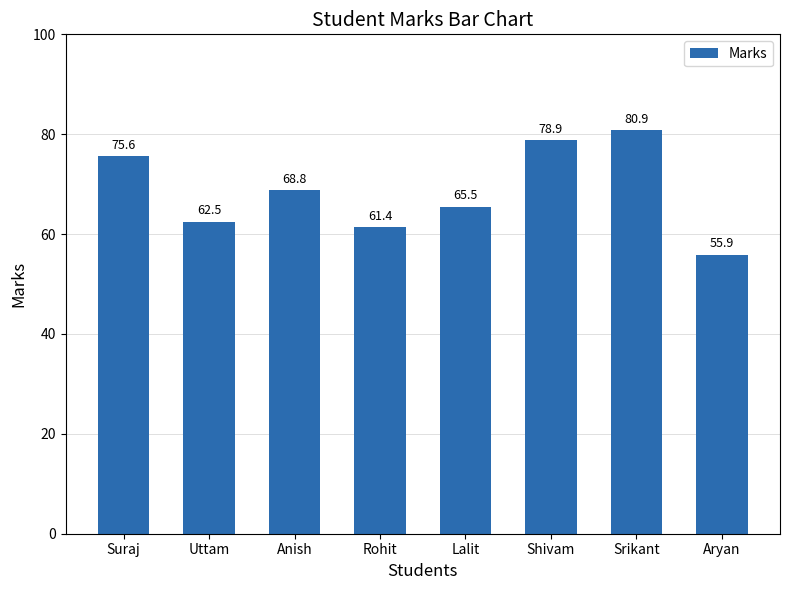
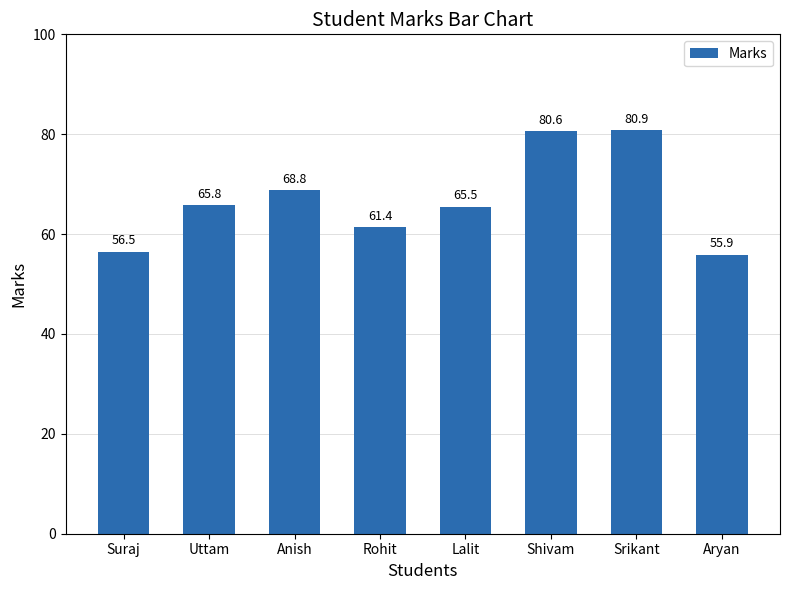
  {
-   "Suraj": 75.6,
-   "Uttam": 62.5,
+   "Suraj": 56.5,
+   "Uttam": 65.8,
    "Anish": 68.8,
    "Rohit": 61.4,
    "Lalit": 65.5,
-   "Shivam": 78.9,
+   "Shivam": 80.6,
    "Srikant": 80.9,
    "Aryan": 55.9
  }
